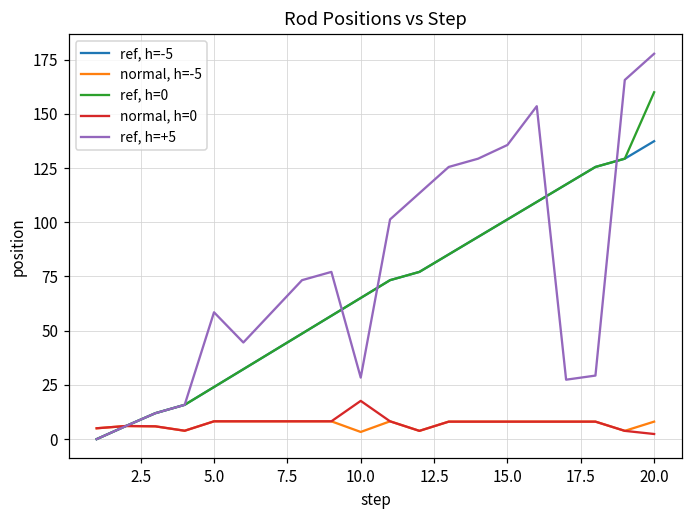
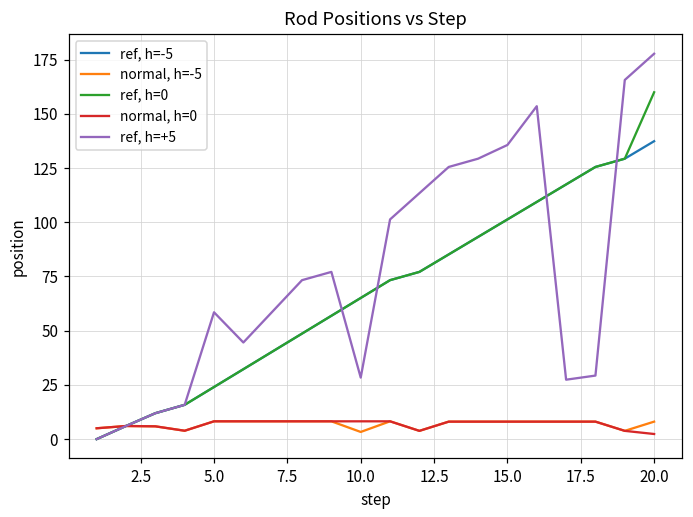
  {
    "ref, h=-5": {
      "20.0": 137
    },
    "normal, h=-5": {
      "10.0": 3,
      "20.0": 8
    },
    "ref, h=0": {
      "20.0": 160
    },
    "normal, h=0": {
-     "10.0": 18,
+     "10.0": 8,
      "20.0": 2
    },
    "ref, h=+5": {
      "5.0": 58,
      "10.0": 28,
      "15.0": 136,
      "20.0": 178
    }
  }
